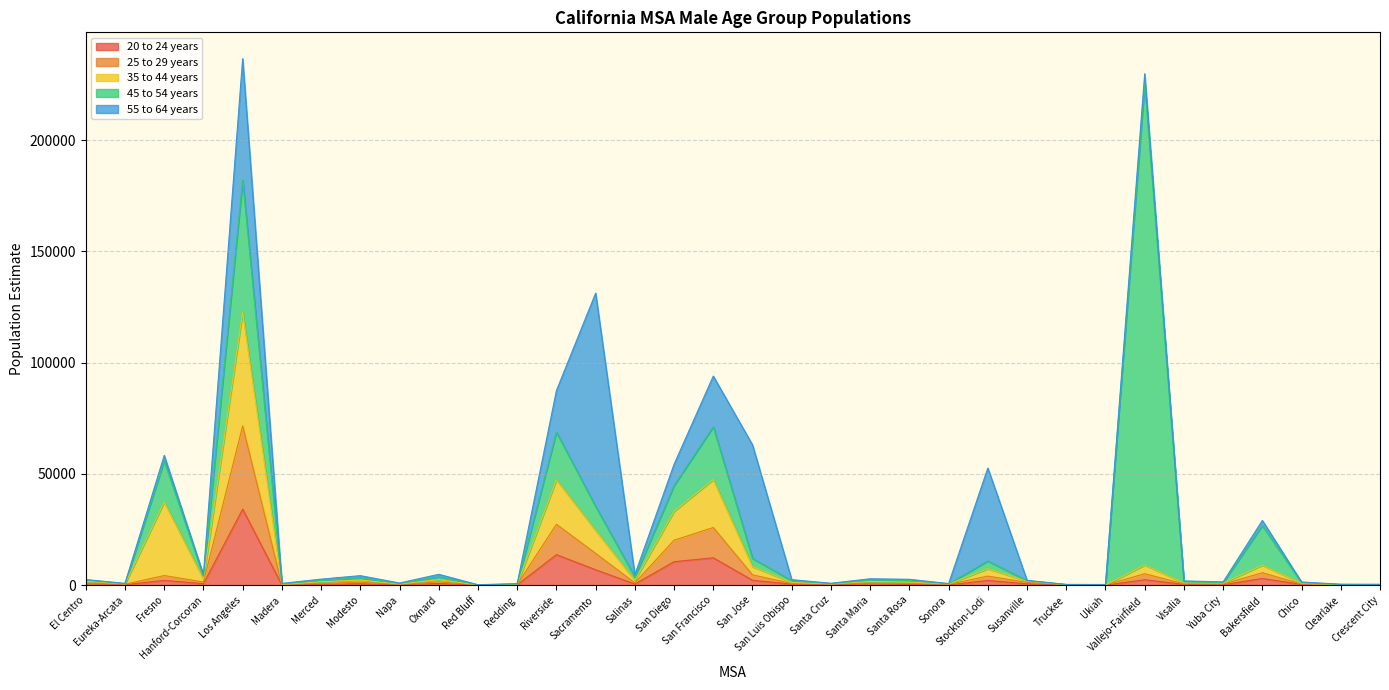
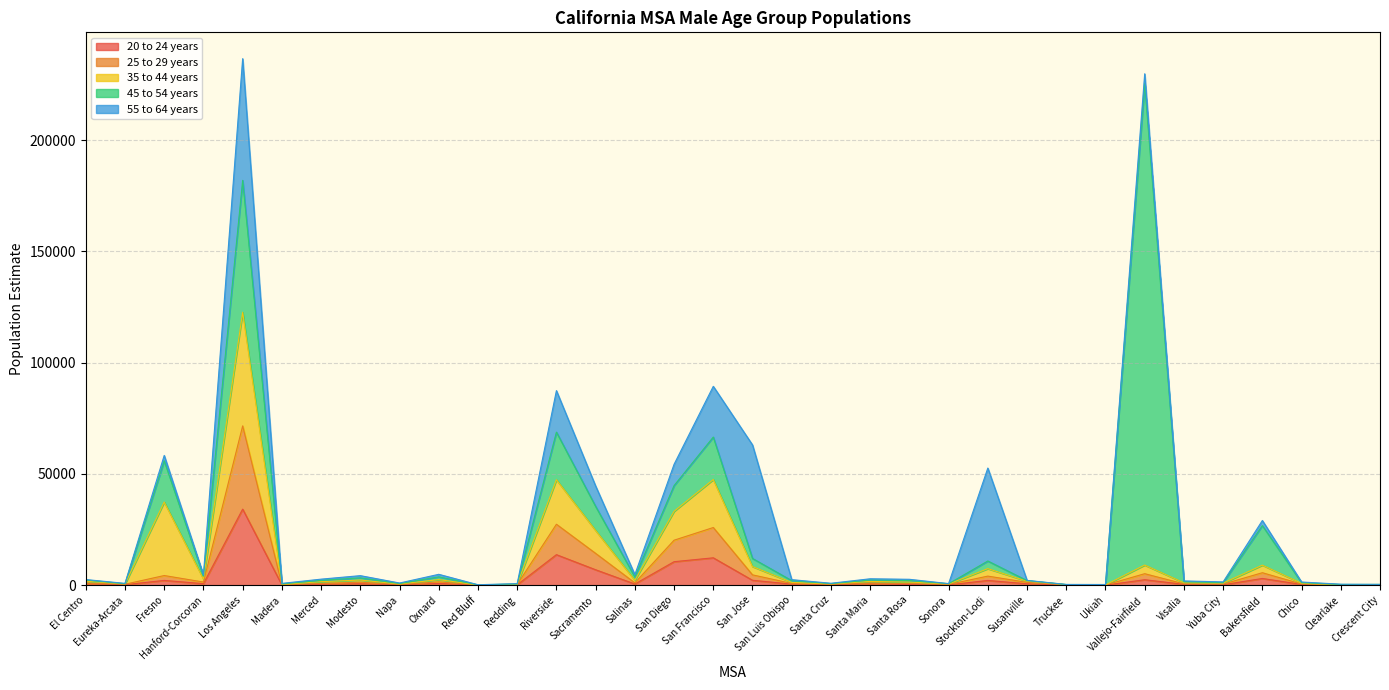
  {
    "35 to 44 years": {
      "Fresno": 33000,
      "Hanford-Corcoran": 1000,
      "Los Angeles": 51000,
      "Riverside": 20000,
      "Sacramento": 10000,
      "Salinas": 1000,
      "San Diego": 13000,
      "San Francisco": 22000,
      "San Jose": 4000,
      "Stockton-Lodi": 3000,
      "Vallejo-Fairfield": 4000,
      "Bakersfield": 3000
    },
    "45 to 54 years": {
      "Fresno": 19000,
      "Los Angeles": 59000,
      "Oxnard": 1000,
      "Riverside": 21000,
      "Sacramento": 11000,
      "San Diego": 12000,
-     "San Francisco": 24000,
+     "San Francisco": 19000,
      "San Jose": 4000,
      "Stockton-Lodi": 3000,
      "Vallejo-Fairfield": 216000,
      "Bakersfield": 18000
    },
    "55 to 64 years": {
      "Fresno": 2000,
      "Los Angeles": 55000,
      "Oxnard": 1000,
      "Riverside": 19000,
-     "Sacramento": 96000,
+     "Sacramento": 9000,
      "San Diego": 10000,
      "San Francisco": 23000,
      "San Jose": 51000,
      "Stockton-Lodi": 42000,
      "Vallejo-Fairfield": 4000,
      "Bakersfield": 2000
    }
  }
